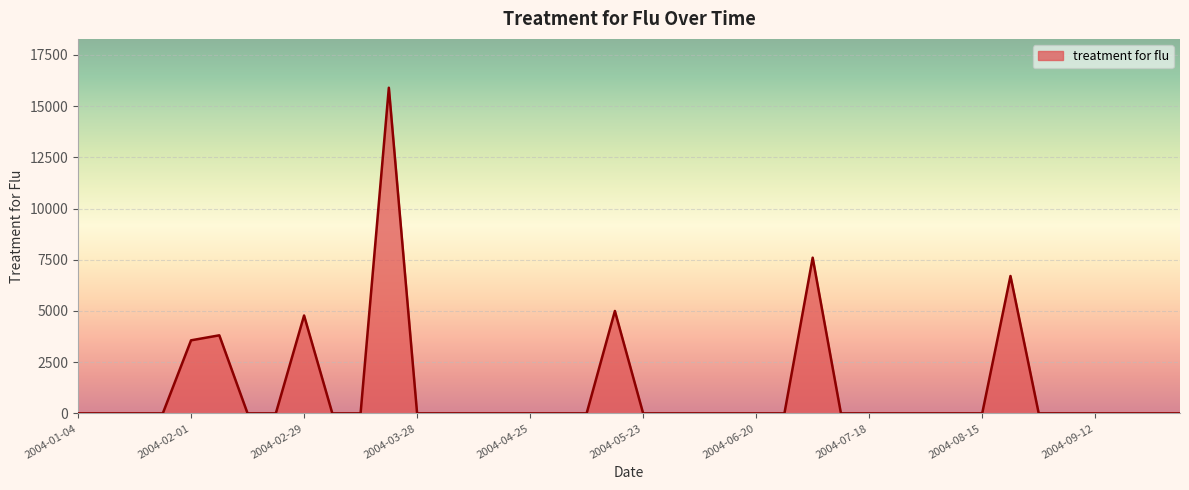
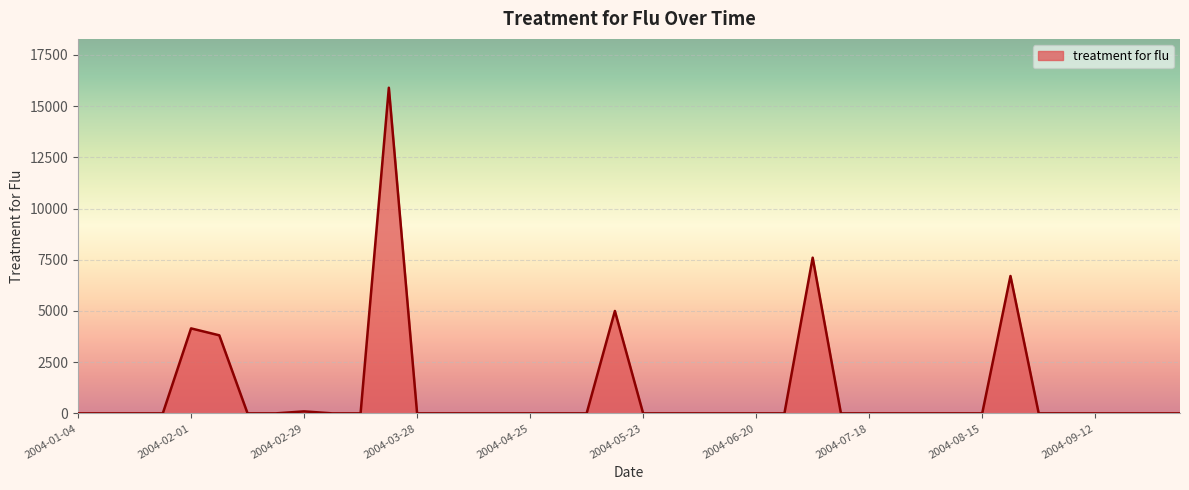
  {
    "2004-01-04": 0,
-   "2004-02-01": 3600,
-   "2004-02-29": 4800,
+   "2004-02-01": 4100,
+   "2004-02-29": 100,
    "2004-03-28": 0,
    "2004-04-25": 0,
    "2004-05-23": 0,
    "2004-06-20": 0,
    "2004-07-18": 0,
    "2004-08-15": 0,
    "2004-09-12": 0
  }
